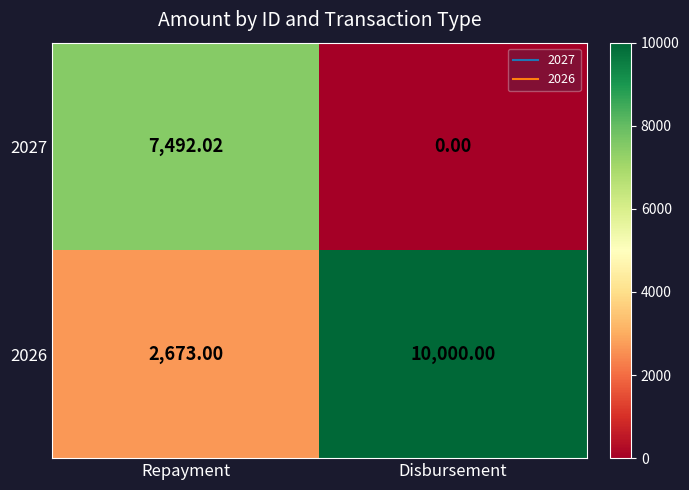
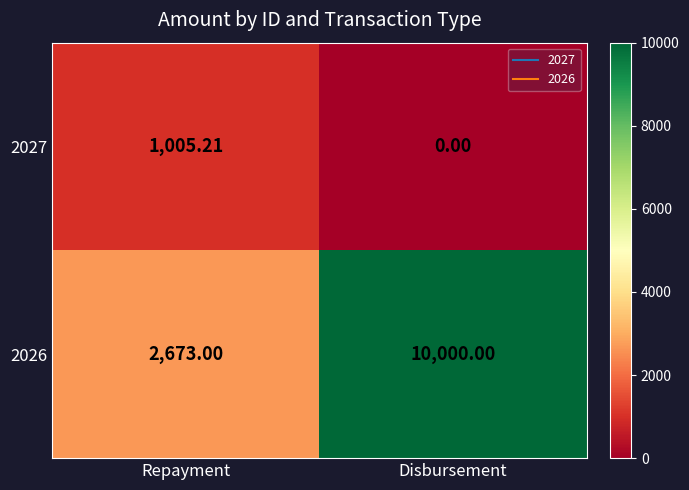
  {
    "2027": {
-     "Repayment": "7,492.02",
+     "Repayment": "1,005.21",
      "Disbursement": "0.00"
    },
    "2026": {
      "Repayment": "2,673.00",
      "Disbursement": "10,000.00"
    }
  }
